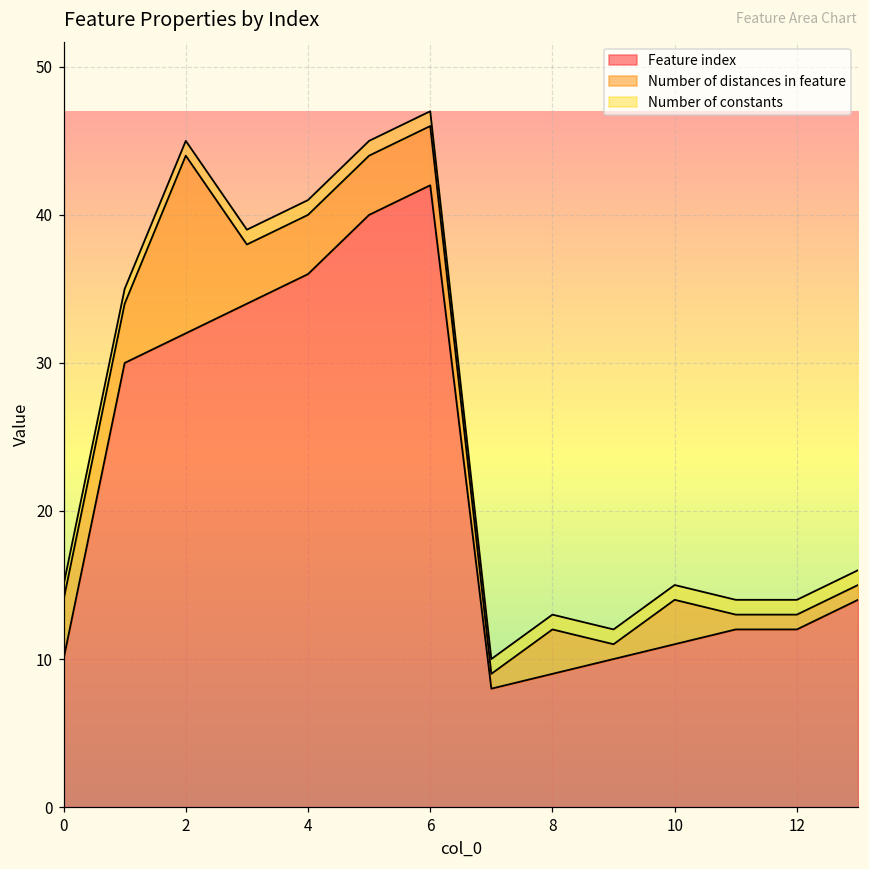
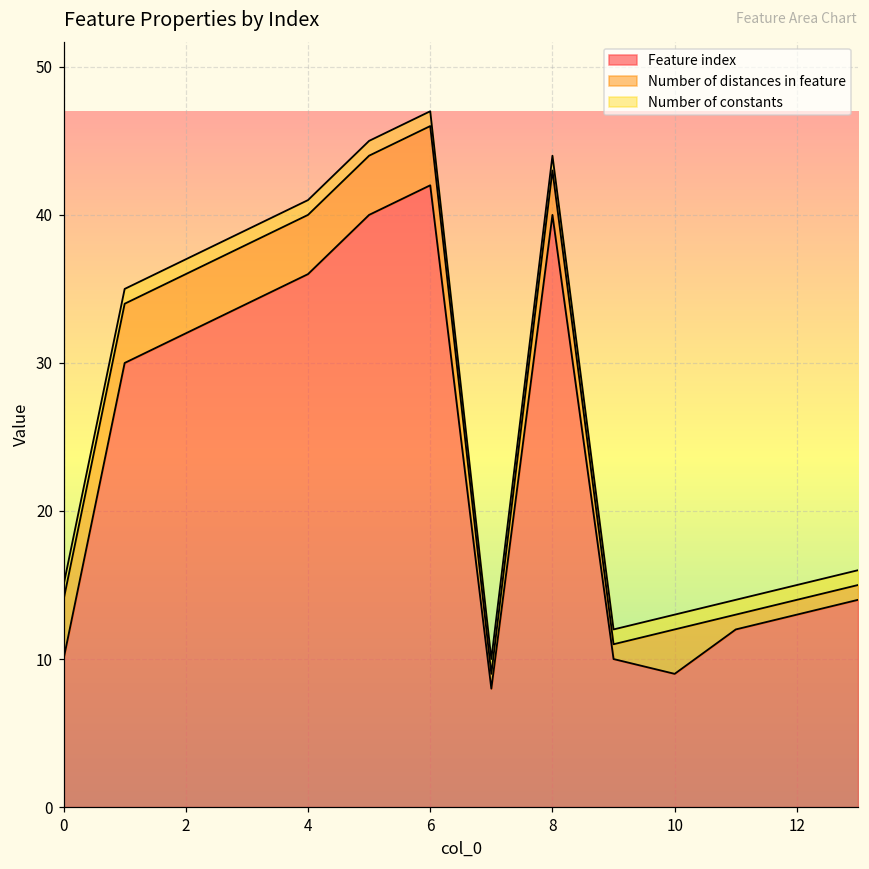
  {
    "Feature index": {
      "0": 10,
      "2": 32,
      "4": 36,
      "6": 42,
-     "8": 9,
-     "10": 11,
-     "12": 12
+     "8": 40,
+     "10": 9,
+     "12": 13
    },
    "Number of distances in feature": {
      "0": 4,
-     "2": 12,
+     "2": 4,
      "4": 4,
      "6": 4,
      "8": 3,
      "10": 3,
      "12": 1
    },
    "Number of constants": {
      "0": 1,
      "2": 1,
      "4": 1,
      "6": 1,
      "8": 1,
      "10": 1,
      "12": 1
    }
  }
